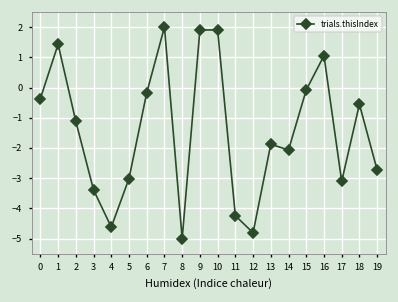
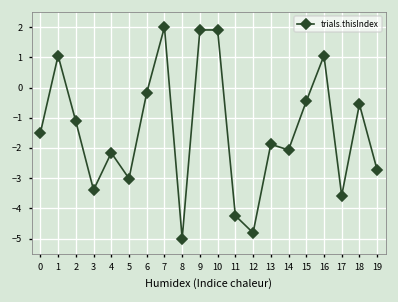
  {
-   "0": -0.4,
-   "1": 1.4,
+   "0": -1.5,
+   "1": 1.1,
    "2": -1.1,
    "3": -3.4,
-   "4": -4.6,
+   "4": -2.2,
    "5": -3.0,
    "6": -0.2,
    "7": 2.0,
    "8": -5.0,
    "9": 1.9,
    "10": 1.9,
    "11": -4.2,
    "12": -4.8,
    "13": -1.9,
    "14": -2.1,
-   "15": -0.1,
+   "15": -0.5,
    "16": 1.1,
-   "17": -3.1,
+   "17": -3.6,
    "18": -0.6,
    "19": -2.7
  }
